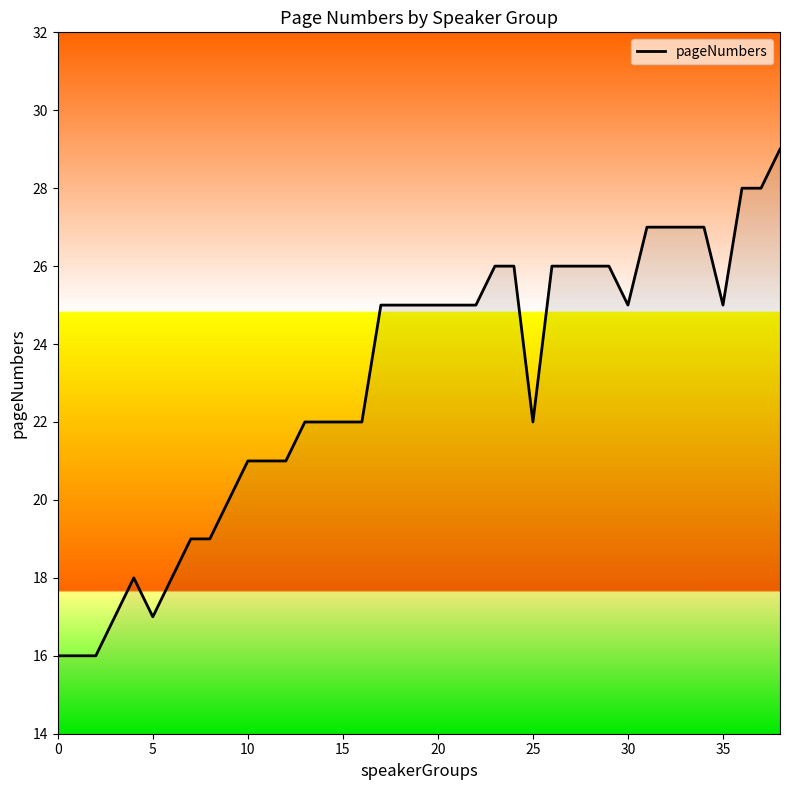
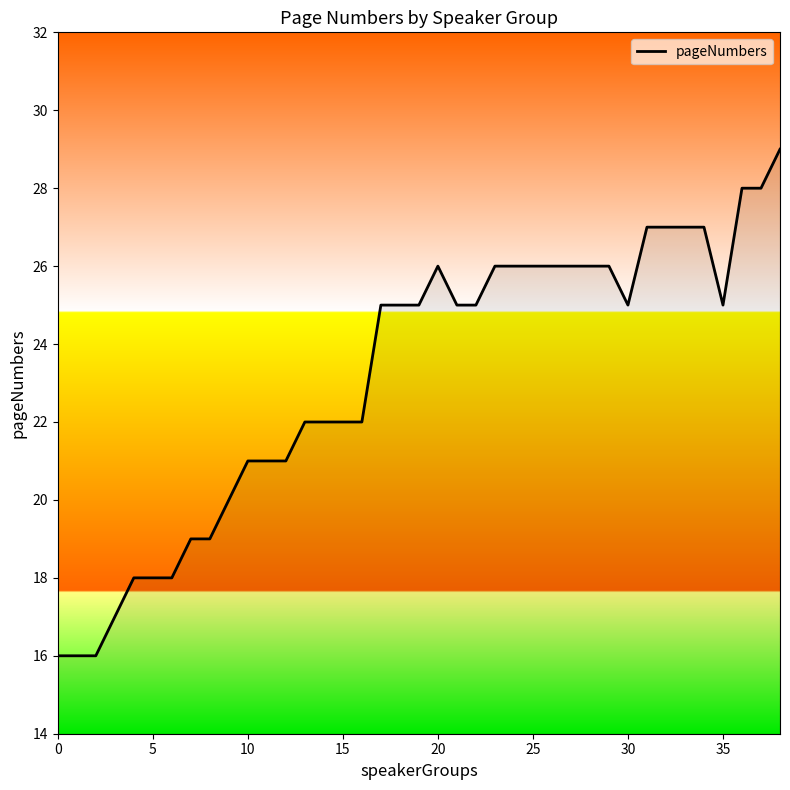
  {
    "0": 16,
-   "5": 17,
+   "5": 18,
    "10": 21,
    "15": 22,
-   "20": 25,
-   "25": 22,
+   "20": 26,
+   "25": 26,
    "30": 25,
    "35": 25
  }
